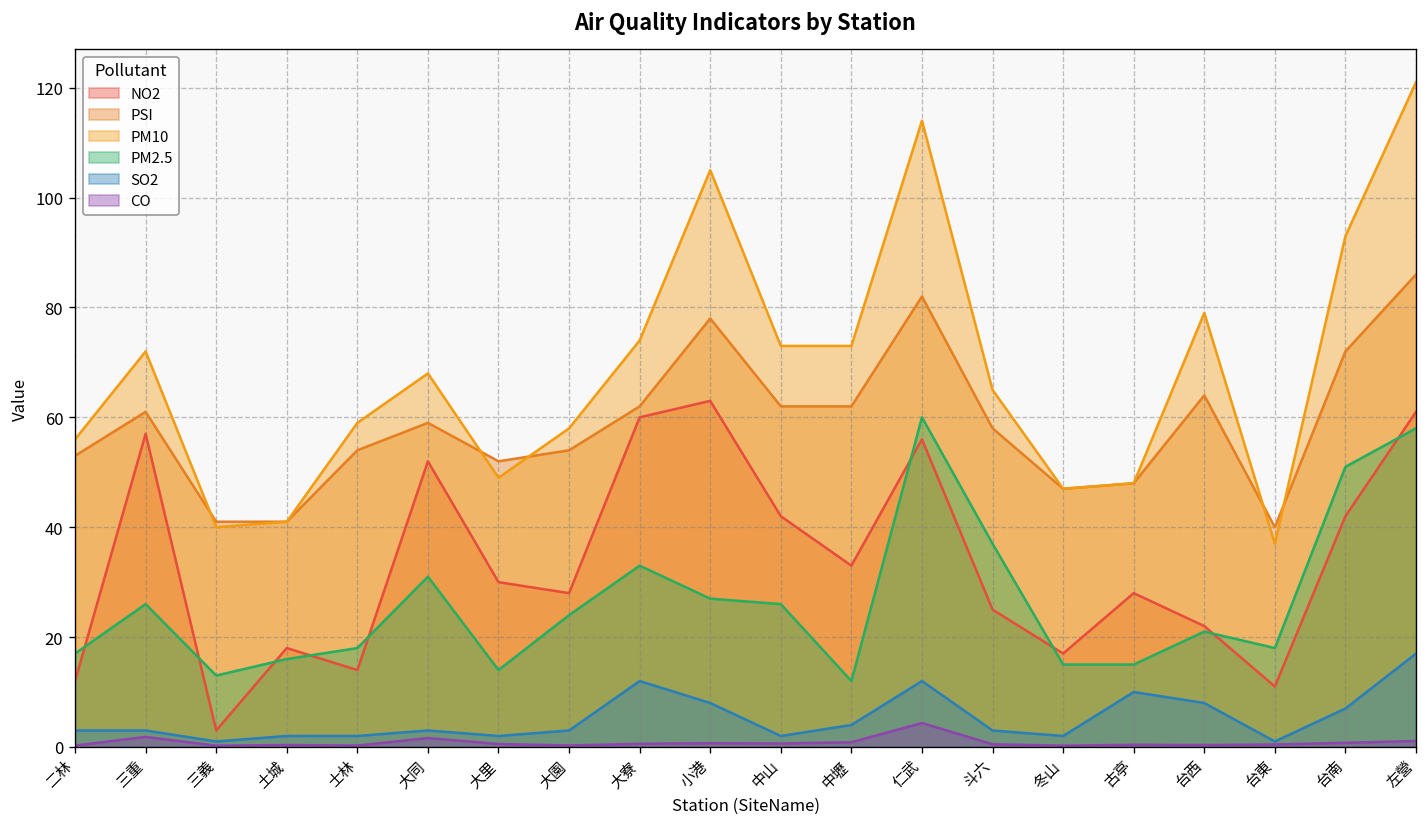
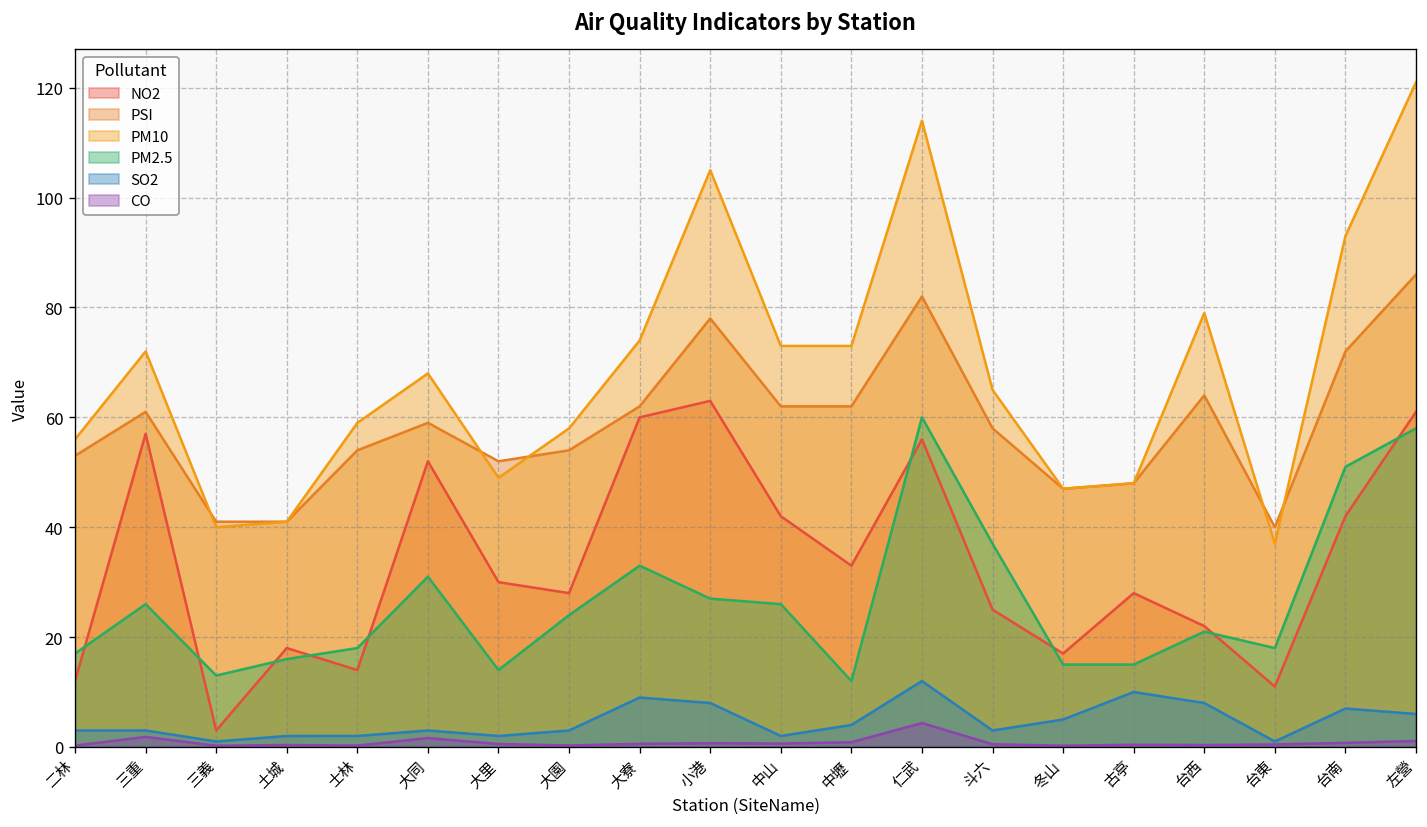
  {
    "PM2.5": {
      "二林": 17,
      "三重": 26,
      "三義": 13,
      "土城": 16,
      "士林": 18,
      "大同": 31,
      "大里": 14,
      "大園": 24,
      "大寮": 33,
      "小港": 27,
      "中山": 26,
      "中壢": 12,
      "仁武": 60,
      "斗六": 37,
      "冬山": 15,
      "古亭": 15,
      "台西": 21,
      "台東": 18,
      "台南": 51,
      "左營": 58
    },
    "SO2": {
      "二林": 3,
      "三重": 3,
      "三義": 1,
      "土城": 2,
      "士林": 2,
      "大同": 3,
      "大里": 2,
      "大園": 3,
-     "大寮": 12,
+     "大寮": 9,
      "小港": 8,
      "中山": 2,
      "中壢": 4,
      "仁武": 12,
      "斗六": 3,
-     "冬山": 2,
+     "冬山": 5,
      "古亭": 10,
      "台西": 8,
      "台南": 7,
-     "左營": 17
+     "左營": 6
    },
    "CO": {
      "二林": 0,
      "三重": 2,
      "三義": 0,
      "土城": 0,
      "士林": 0,
      "大同": 2,
      "大里": 1,
      "大園": 0,
      "大寮": 1,
      "小港": 1,
      "中山": 1,
      "中壢": 1,
      "仁武": 4,
      "斗六": 0,
      "冬山": 0,
      "古亭": 0,
      "台西": 0,
      "台南": 1,
      "左營": 1
    }
  }
